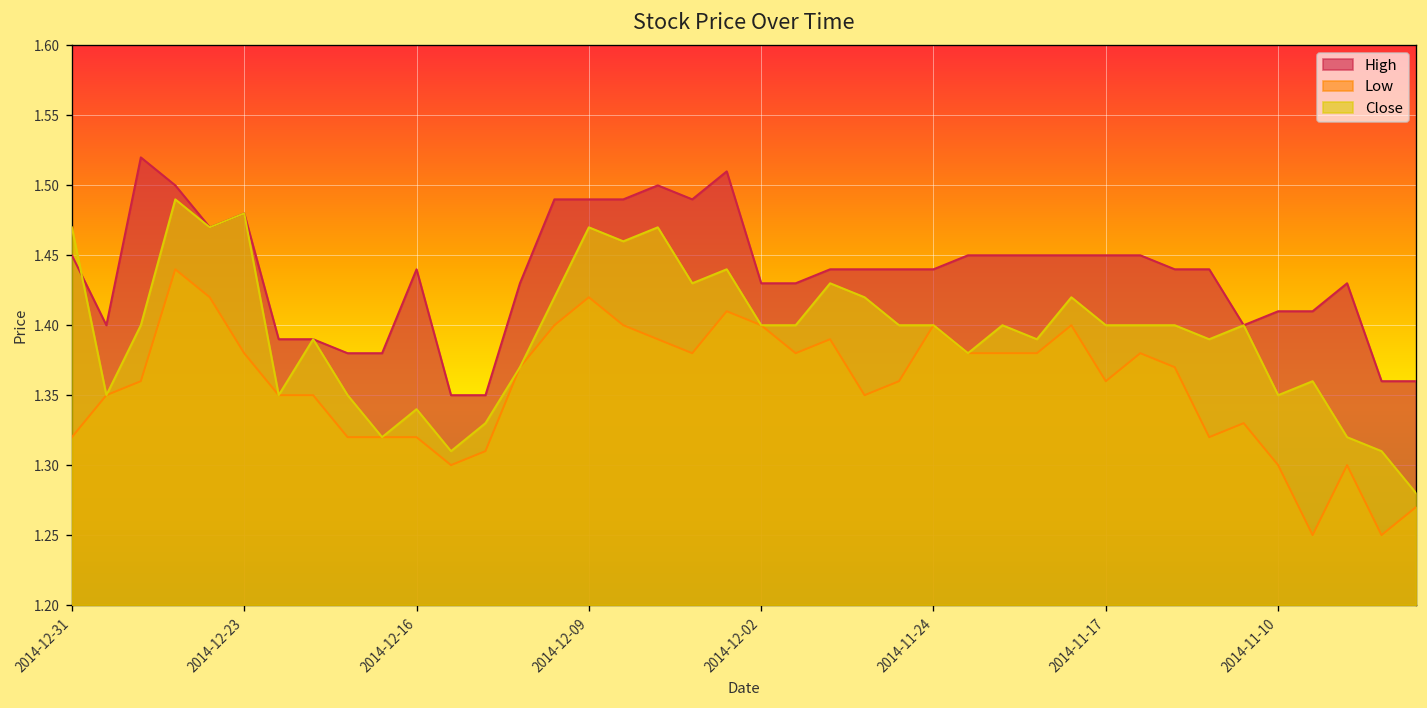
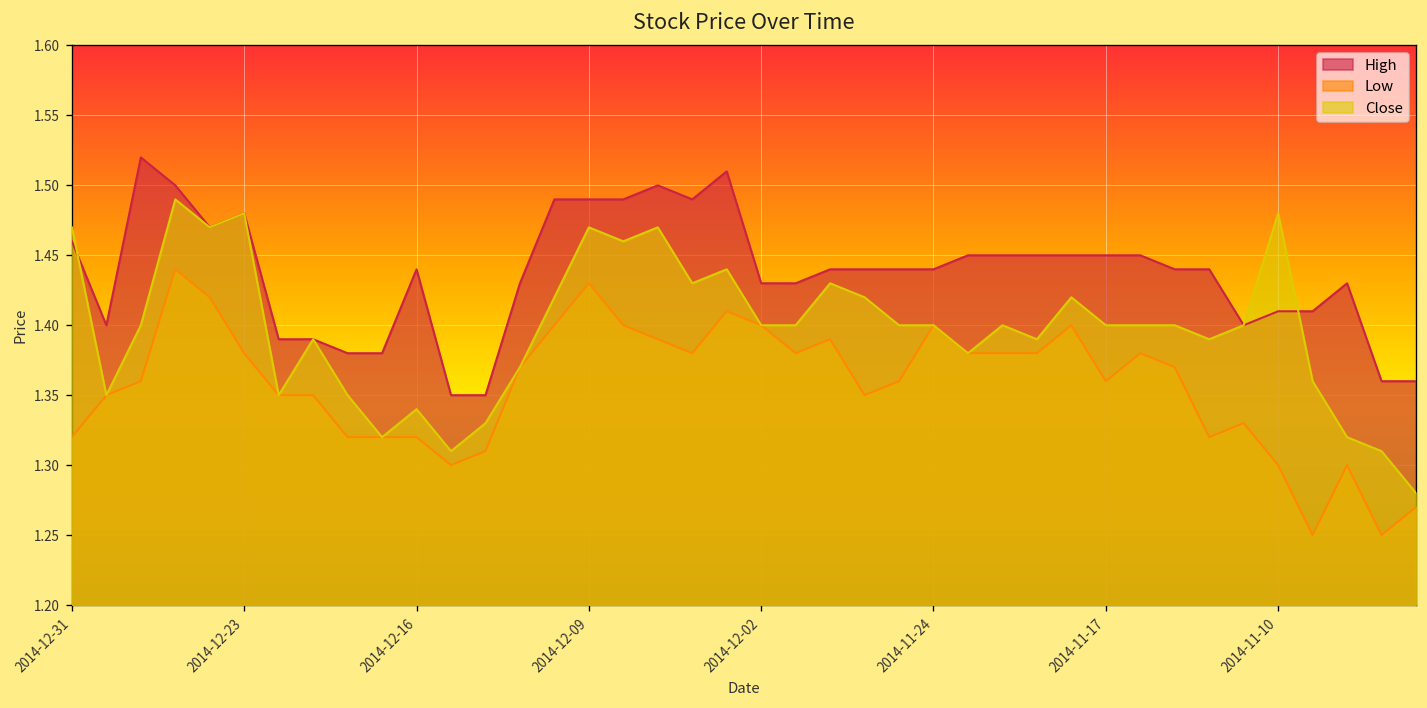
  {
    "High": {
-     "2014-12-31": 1.45,
+     "2014-12-31": 1.46,
      "2014-12-16": 1.44,
      "2014-12-09": 1.49,
      "2014-12-02": 1.43,
      "2014-11-24": 1.44,
      "2014-11-17": 1.45,
      "2014-11-10": 1.41
    },
    "Low": {
      "2014-12-31": 1.32,
      "2014-12-23": 1.38,
      "2014-12-16": 1.32,
-     "2014-12-09": 1.42,
+     "2014-12-09": 1.43,
      "2014-11-17": 1.36,
      "2014-11-10": 1.30
    },
    "Close": {
      "2014-12-31": 1.47,
      "2014-12-16": 1.34,
      "2014-12-09": 1.47,
      "2014-11-17": 1.40,
-     "2014-11-10": 1.35
+     "2014-11-10": 1.48
    }
  }
